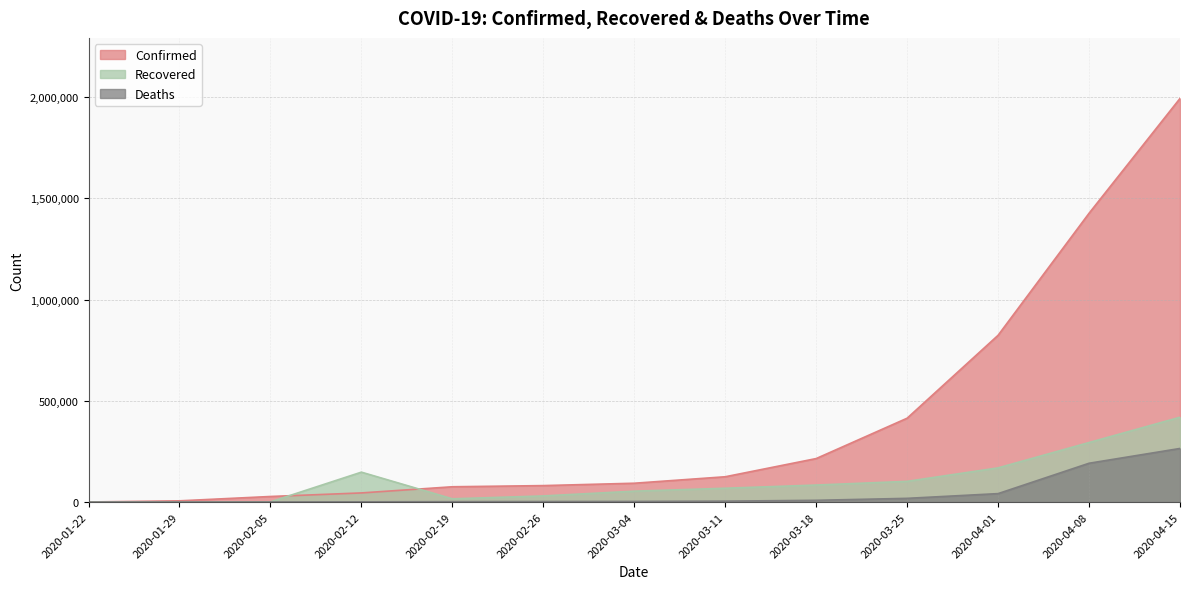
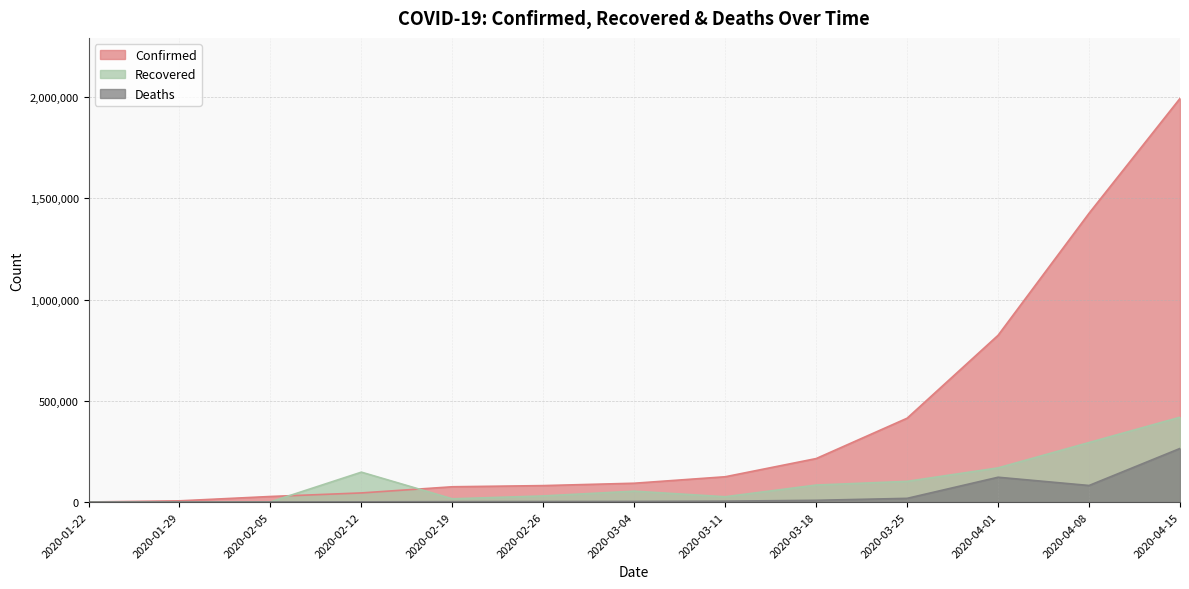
  {
    "Confirmed": {
      "2020-02-05": "30,000",
      "2020-02-12": "50,000",
      "2020-02-19": "80,000",
      "2020-02-26": "80,000",
      "2020-03-04": "90,000",
      "2020-03-11": "130,000",
      "2020-03-18": "210,000",
      "2020-03-25": "410,000",
      "2020-04-01": "820,000",
      "2020-04-08": "1,430,000",
      "2020-04-15": "1,990,000"
    },
    "Recovered": {
      "2020-02-12": "150,000",
      "2020-02-19": "20,000",
      "2020-02-26": "30,000",
      "2020-03-04": "50,000",
-     "2020-03-11": "70,000",
+     "2020-03-11": "30,000",
      "2020-03-18": "80,000",
      "2020-03-25": "100,000",
      "2020-04-01": "170,000",
      "2020-04-08": "290,000",
      "2020-04-15": "420,000"
    },
    "Deaths": {
      "2020-02-12": "0",
      "2020-02-19": "0",
      "2020-02-26": "0",
      "2020-03-04": "0",
      "2020-03-11": "0",
      "2020-03-18": "10,000",
      "2020-03-25": "20,000",
-     "2020-04-01": "40,000",
-     "2020-04-08": "190,000",
+     "2020-04-01": "120,000",
+     "2020-04-08": "80,000",
      "2020-04-15": "260,000"
    }
  }
